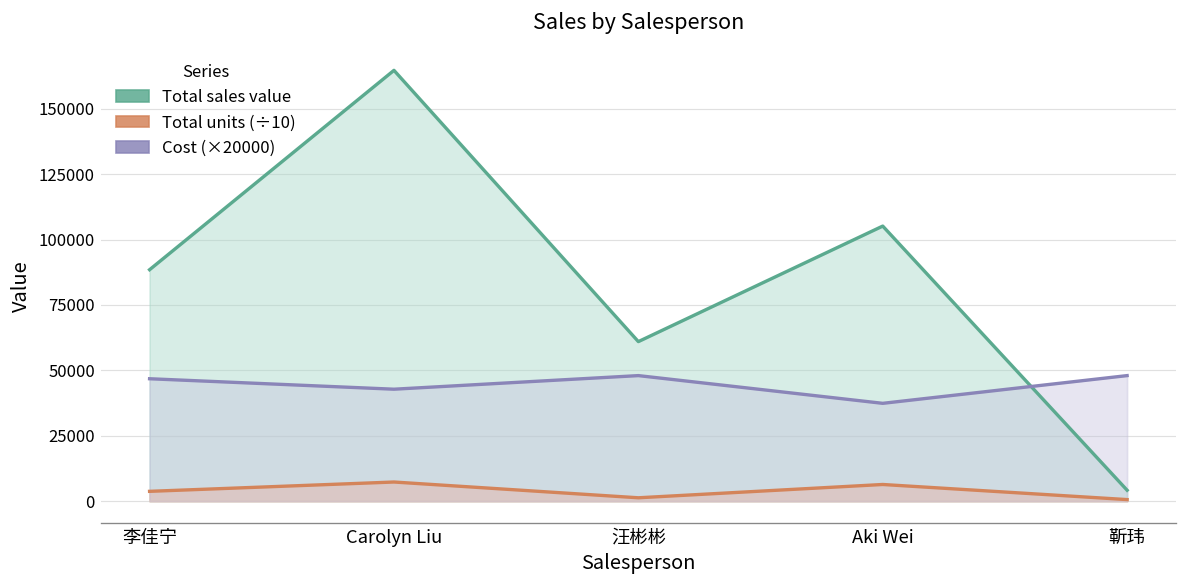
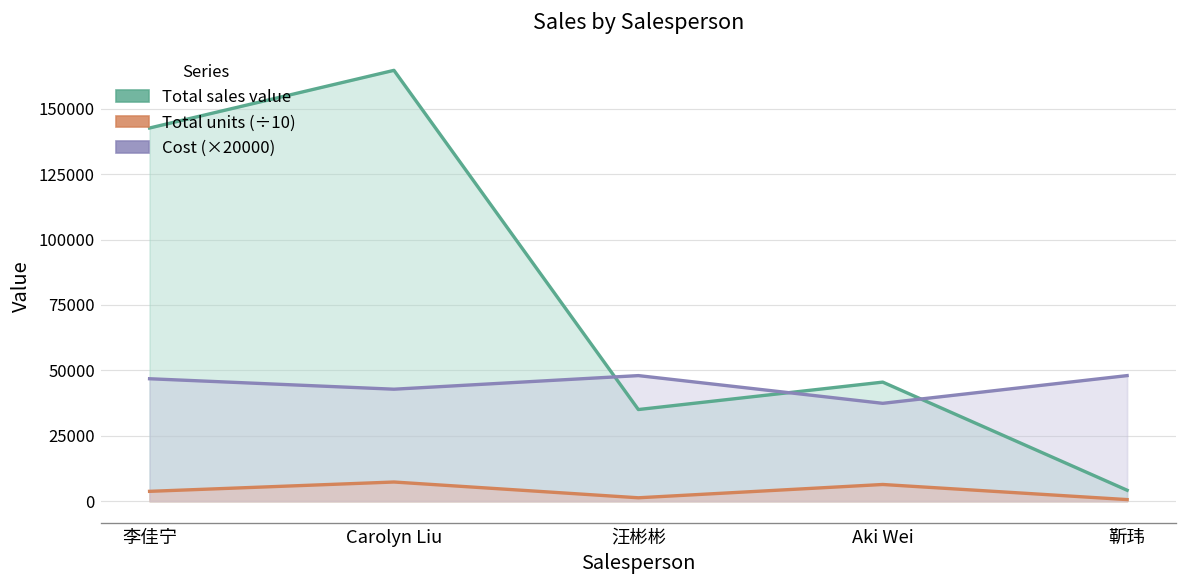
  {
    "Total sales value": {
-     "李佳宁": 88000,
+     "李佳宁": 143000,
      "Carolyn Liu": 165000,
-     "汪彬彬": 61000,
-     "Aki Wei": 105000,
+     "汪彬彬": 35000,
+     "Aki Wei": 46000,
      "靳玮": 4000
    },
    "Total units (÷10)": {
      "李佳宁": 4000,
      "Carolyn Liu": 7000,
      "汪彬彬": 1000,
      "Aki Wei": 6000,
      "靳玮": 1000
    },
    "Cost (×20000)": {
      "李佳宁": 47000,
      "Carolyn Liu": 43000,
      "汪彬彬": 48000,
      "Aki Wei": 37000,
      "靳玮": 48000
    }
  }
